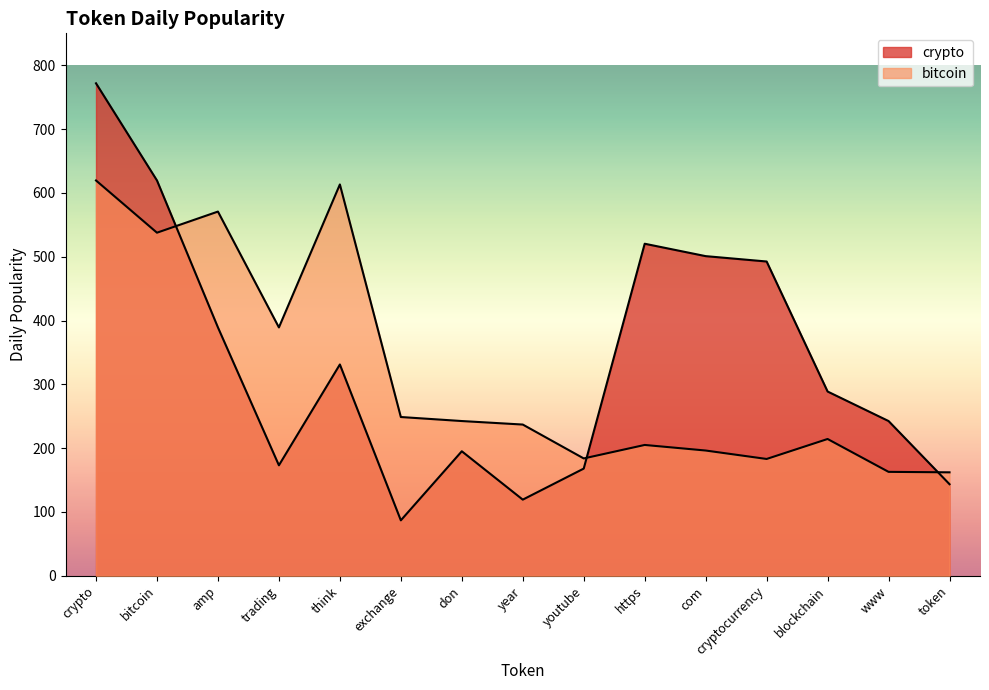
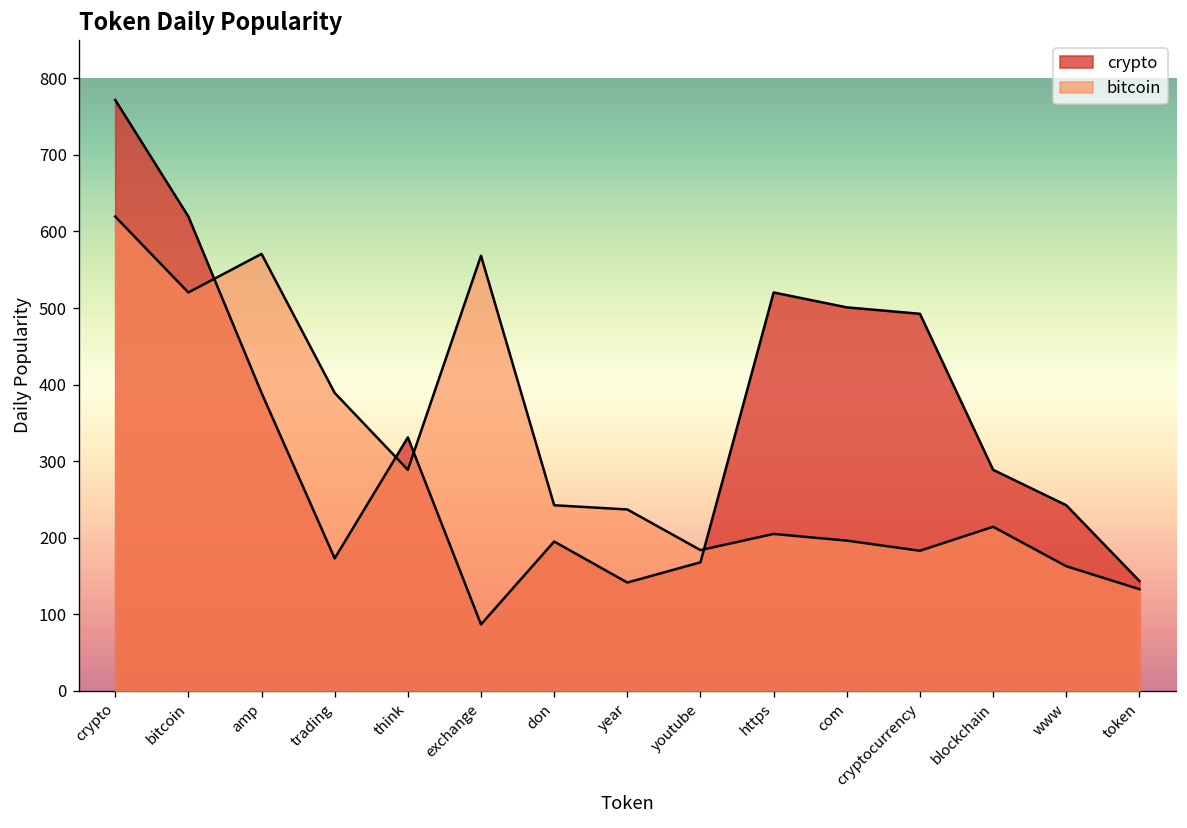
  {
    "crypto": {
      "crypto": 770,
      "bitcoin": 620,
      "amp": 390,
      "trading": 170,
      "think": 330,
      "exchange": 90,
      "don": 200,
-     "year": 120,
+     "year": 140,
      "youtube": 170,
      "https": 520,
      "com": 500,
      "cryptocurrency": 490,
      "blockchain": 290,
      "www": 240,
      "token": 140
    },
    "bitcoin": {
      "crypto": 620,
-     "bitcoin": 540,
+     "bitcoin": 520,
      "amp": 570,
      "trading": 390,
-     "think": 610,
-     "exchange": 250,
+     "think": 290,
+     "exchange": 570,
      "don": 240,
      "year": 240,
      "youtube": 180,
      "https": 210,
      "com": 200,
      "cryptocurrency": 180,
      "blockchain": 210,
      "www": 160,
-     "token": 160
+     "token": 130
    }
  }
